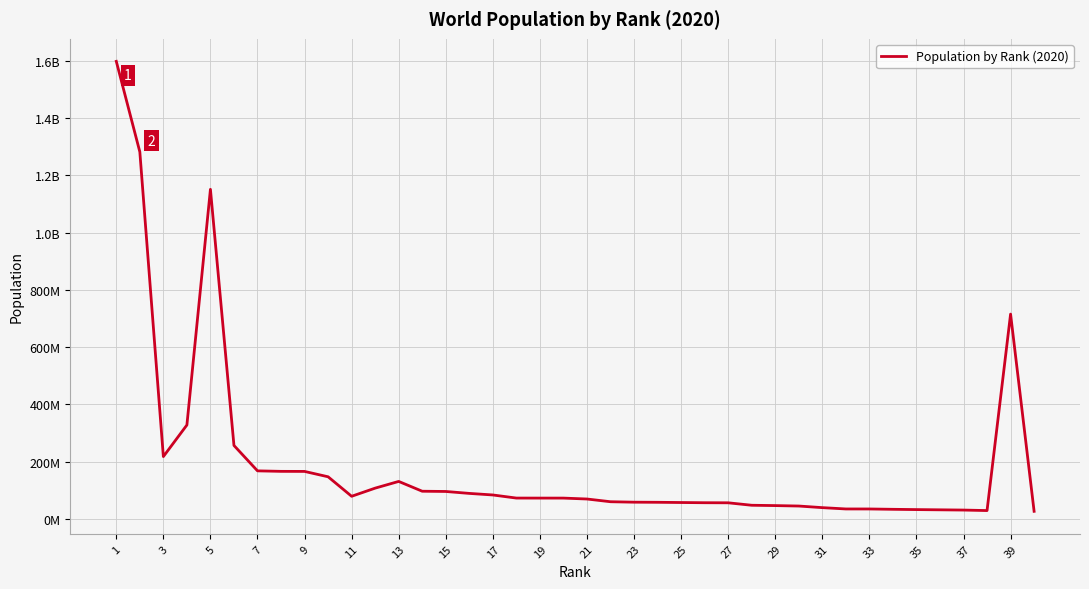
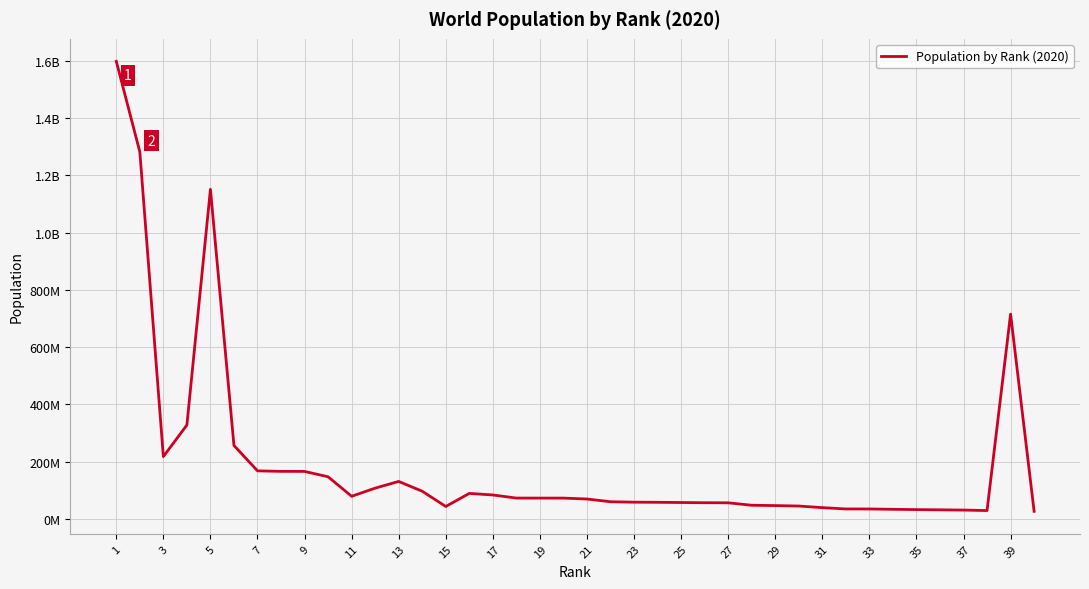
  {
    "3": 220000000,
    "5": 1150000000,
    "7": 170000000,
    "9": 170000000,
    "11": 80000000,
    "13": 130000000,
-   "15": 100000000,
+   "15": 40000000,
    "17": 80000000,
    "19": 70000000,
    "21": 70000000,
    "23": 60000000,
    "25": 60000000,
    "27": 60000000,
    "29": 50000000,
    "31": 40000000,
    "33": 30000000,
    "35": 30000000,
    "37": 30000000,
    "39": 720000000
  }
